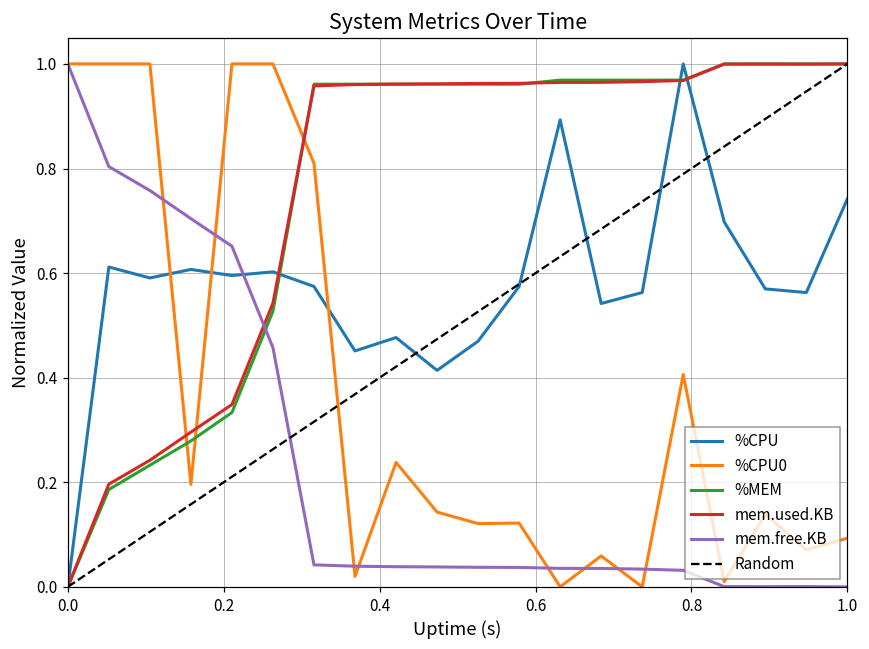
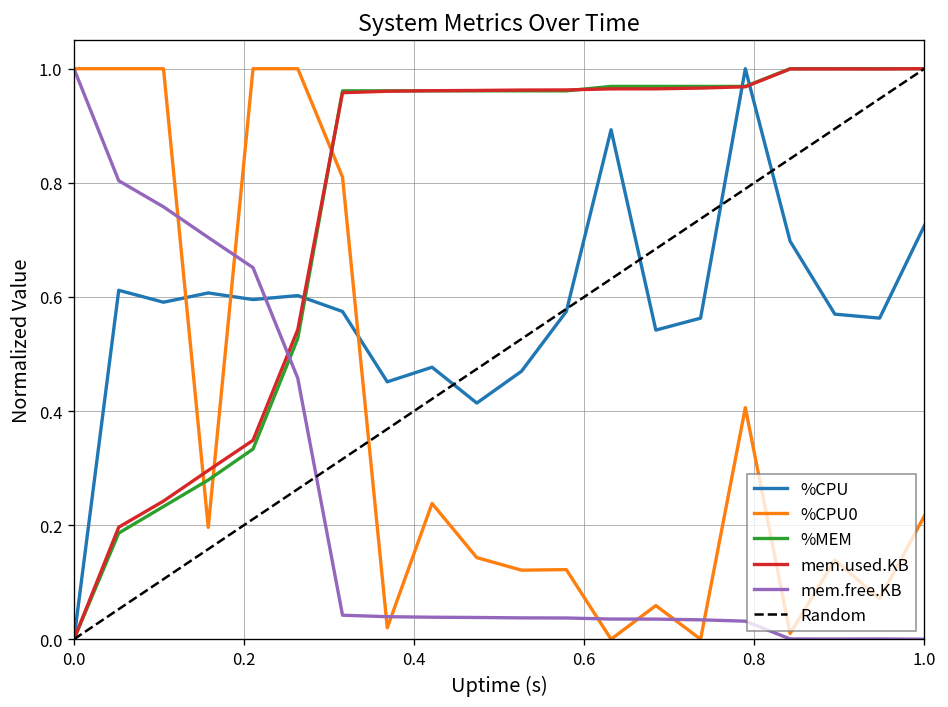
  {
    "%CPU": {
-     "1.0": 0.74
+     "1.0": 0.73
    },
    "%CPU0": {
-     "1.0": 0.09
+     "1.0": 0.22
    },
    "mem.free.KB": {
      "1.0": 0.00
    }
  }
